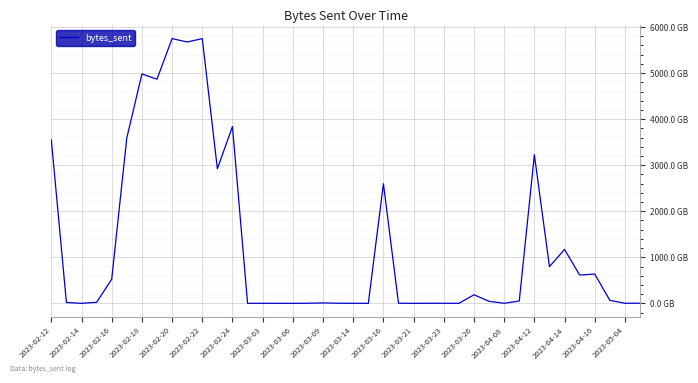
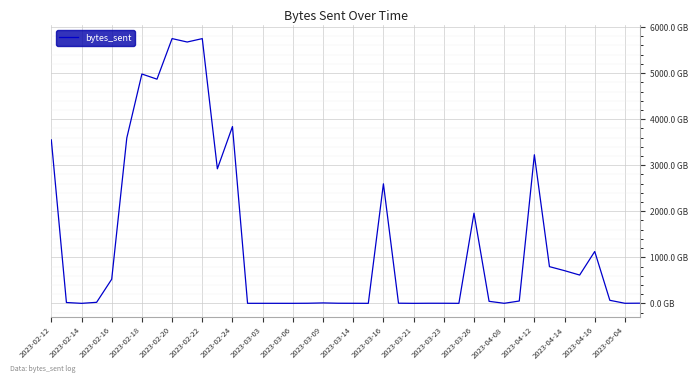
  {
    "2023-02-12": "3600 GB",
    "2023-02-14": "0 GB",
    "2023-02-16": "500 GB",
    "2023-02-18": "5000 GB",
    "2023-02-20": "5700 GB",
    "2023-02-22": "5700 GB",
    "2023-02-24": "3800 GB",
    "2023-03-03": "0 GB",
    "2023-03-06": "0 GB",
    "2023-03-09": "0 GB",
    "2023-03-14": "0 GB",
    "2023-03-16": "2600 GB",
    "2023-03-21": "0 GB",
    "2023-03-23": "0 GB",
-   "2023-03-26": "200 GB",
+   "2023-03-26": "2000 GB",
    "2023-04-08": "0 GB",
    "2023-04-12": "3200 GB",
-   "2023-04-14": "1200 GB",
-   "2023-04-16": "600 GB",
+   "2023-04-14": "700 GB",
+   "2023-04-16": "1100 GB",
    "2023-05-04": "0 GB"
  }
